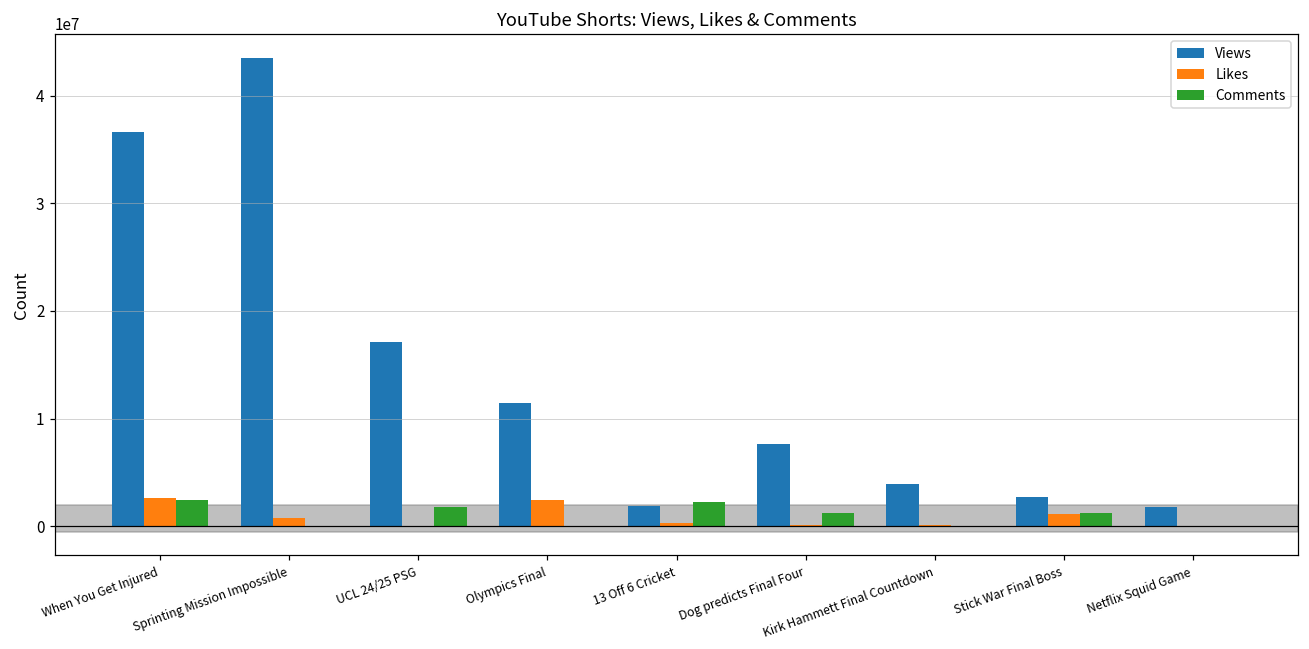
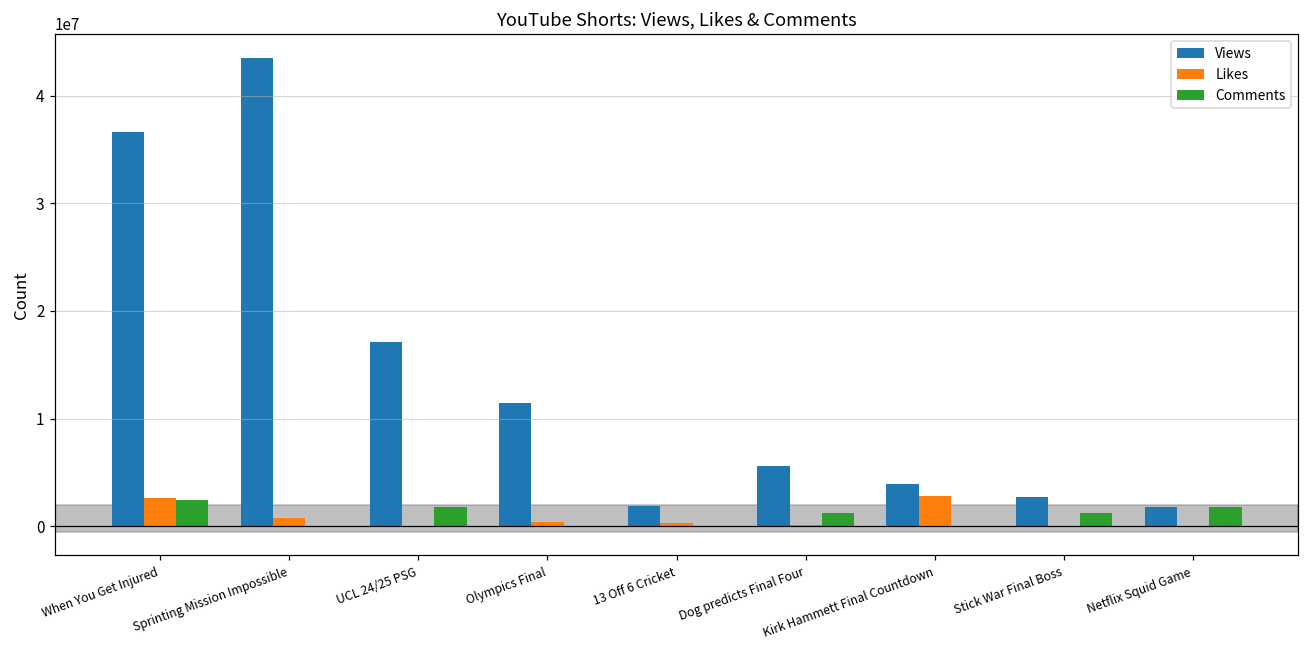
  {
    "Views": {
      "When You Get Injured": 37000000,
      "Sprinting Mission Impossible": 43000000,
      "UCL 24/25 PSG": 17000000,
      "Olympics Final": 11000000,
      "13 Off 6 Cricket": 2000000,
-     "Dog predicts Final Four": 8000000,
+     "Dog predicts Final Four": 6000000,
      "Kirk Hammett Final Countdown": 4000000,
      "Stick War Final Boss": 3000000,
      "Netflix Squid Game": 2000000
    },
    "Likes": {
      "When You Get Injured": 3000000,
      "Sprinting Mission Impossible": 1000000,
      "UCL 24/25 PSG": 0,
-     "Olympics Final": 2000000,
+     "Olympics Final": 0,
      "13 Off 6 Cricket": 0,
-     "Kirk Hammett Final Countdown": 0,
-     "Stick War Final Boss": 1000000
+     "Kirk Hammett Final Countdown": 3000000,
+     "Stick War Final Boss": 0
    },
    "Comments": {
      "When You Get Injured": 2000000,
      "UCL 24/25 PSG": 2000000,
-     "13 Off 6 Cricket": 2000000,
+     "13 Off 6 Cricket": 0,
      "Dog predicts Final Four": 1000000,
      "Stick War Final Boss": 1000000,
-     "Netflix Squid Game": 0
+     "Netflix Squid Game": 2000000
    }
  }
